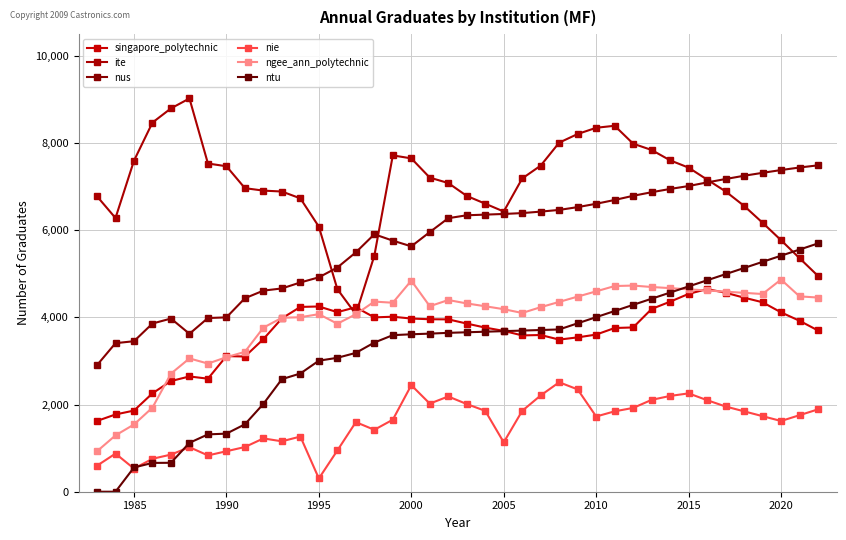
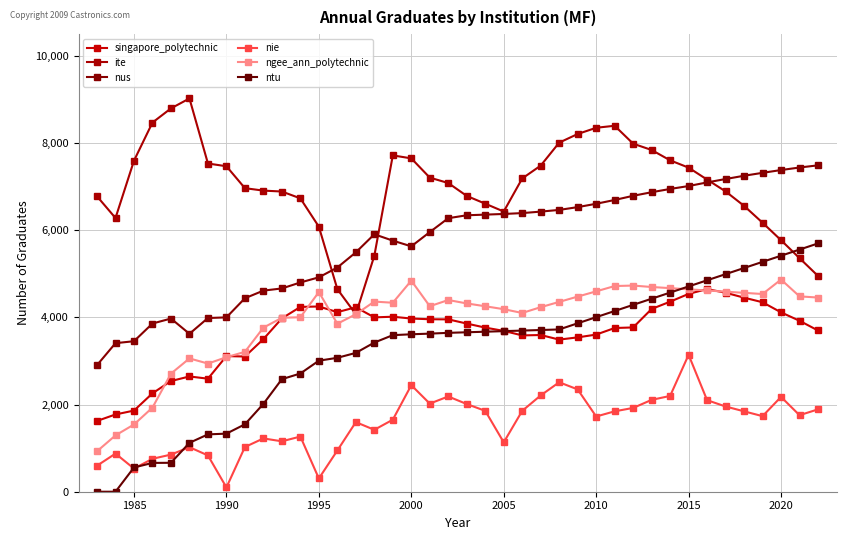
  {
    "nie": {
-     "1990": "900",
+     "1990": "100",
      "1995": "300",
      "2000": "2,400",
      "2005": "1,100",
      "2010": "1,700",
-     "2015": "2,300",
-     "2020": "1,600"
+     "2015": "3,100",
+     "2020": "2,200"
    },
    "ngee_ann_polytechnic": {
      "1985": "1,500",
-     "1995": "4,100",
+     "1995": "4,600",
      "2000": "4,800",
      "2005": "4,200",
      "2010": "4,600",
      "2015": "4,600",
      "2020": "4,900"
    }
  }
